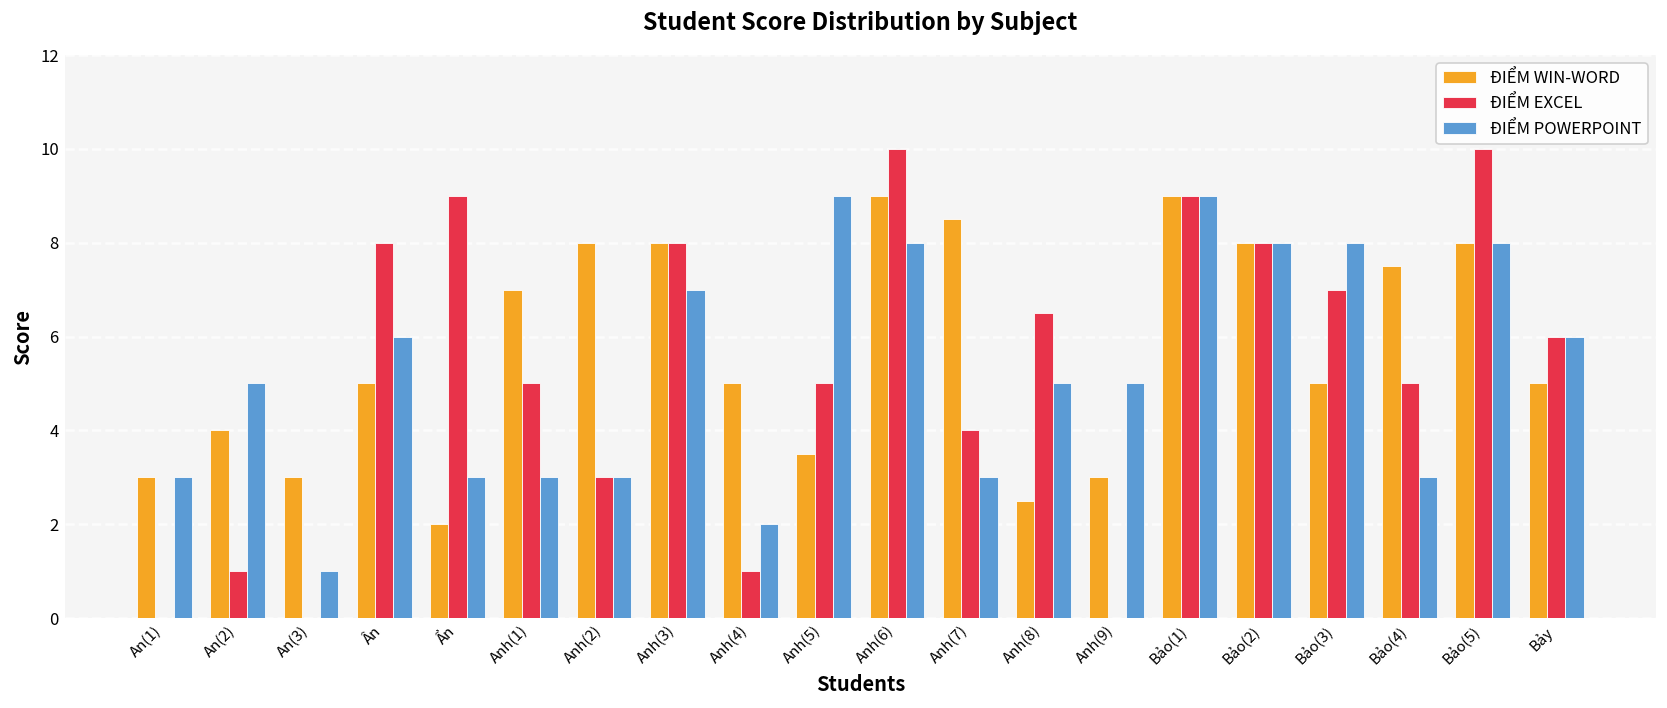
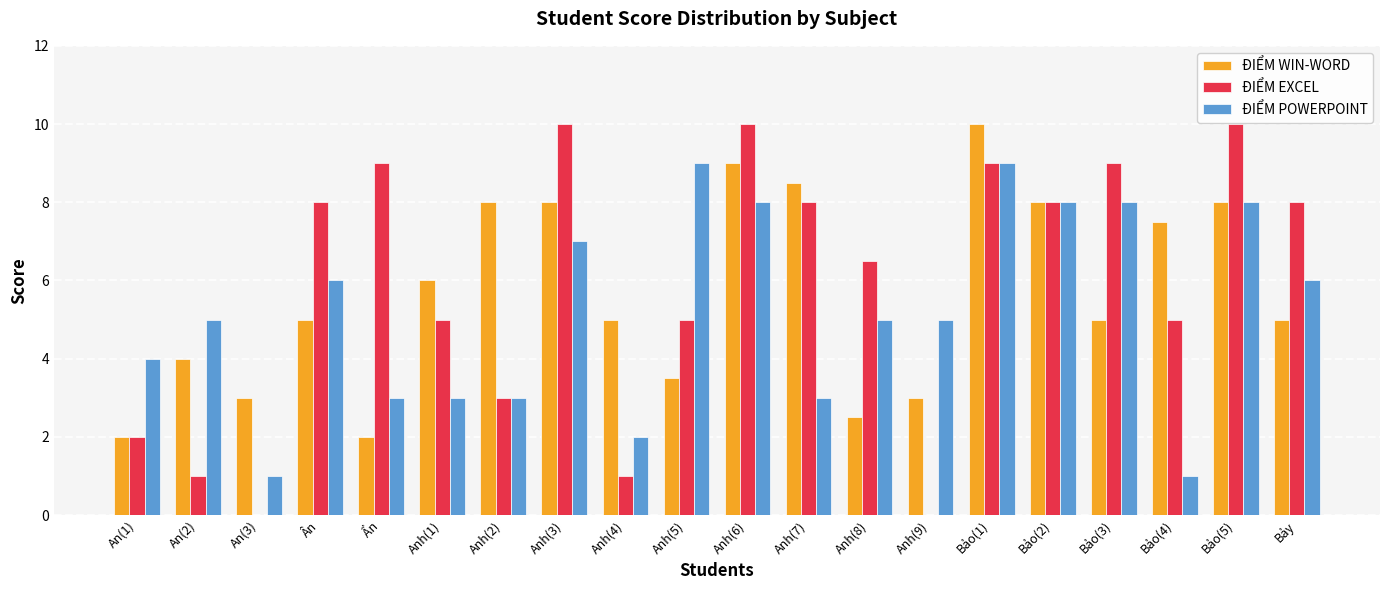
  {
    "ĐIỂM WIN-WORD": {
-     "An(1)": 3,
+     "An(1)": 2,
      "An(2)": 4,
      "An(3)": 3,
      "Ân": 5,
      "Ẩn": 2,
-     "Anh(1)": 7,
+     "Anh(1)": 6,
      "Anh(2)": 8,
      "Anh(3)": 8,
      "Anh(4)": 5,
      "Anh(5)": 3.5,
      "Anh(6)": 9,
      "Anh(7)": 8.5,
      "Anh(8)": 2.5,
      "Anh(9)": 3,
-     "Bảo(1)": 9,
+     "Bảo(1)": 10,
      "Bảo(2)": 8,
      "Bảo(3)": 5,
      "Bảo(4)": 7.5,
      "Bảo(5)": 8,
      "Bảy": 5
    },
    "ĐIỂM EXCEL": {
-     "An(1)": 0,
+     "An(1)": 2,
      "An(2)": 1,
      "An(3)": 0,
      "Ân": 8,
      "Ẩn": 9,
      "Anh(1)": 5,
      "Anh(2)": 3,
-     "Anh(3)": 8,
+     "Anh(3)": 10,
      "Anh(4)": 1,
      "Anh(5)": 5,
      "Anh(6)": 10,
-     "Anh(7)": 4,
+     "Anh(7)": 8,
      "Anh(8)": 6.5,
      "Anh(9)": 0,
      "Bảo(1)": 9,
      "Bảo(2)": 8,
-     "Bảo(3)": 7,
+     "Bảo(3)": 9,
      "Bảo(4)": 5,
      "Bảo(5)": 10,
-     "Bảy": 6
+     "Bảy": 8
    },
    "ĐIỂM POWERPOINT": {
-     "An(1)": 3,
+     "An(1)": 4,
      "An(2)": 5,
      "An(3)": 1,
      "Ân": 6,
      "Ẩn": 3,
      "Anh(1)": 3,
      "Anh(2)": 3,
      "Anh(3)": 7,
      "Anh(4)": 2,
      "Anh(5)": 9,
      "Anh(6)": 8,
      "Anh(7)": 3,
      "Anh(8)": 5,
      "Anh(9)": 5,
      "Bảo(1)": 9,
      "Bảo(2)": 8,
      "Bảo(3)": 8,
-     "Bảo(4)": 3,
+     "Bảo(4)": 1,
      "Bảo(5)": 8,
      "Bảy": 6
    }
  }
